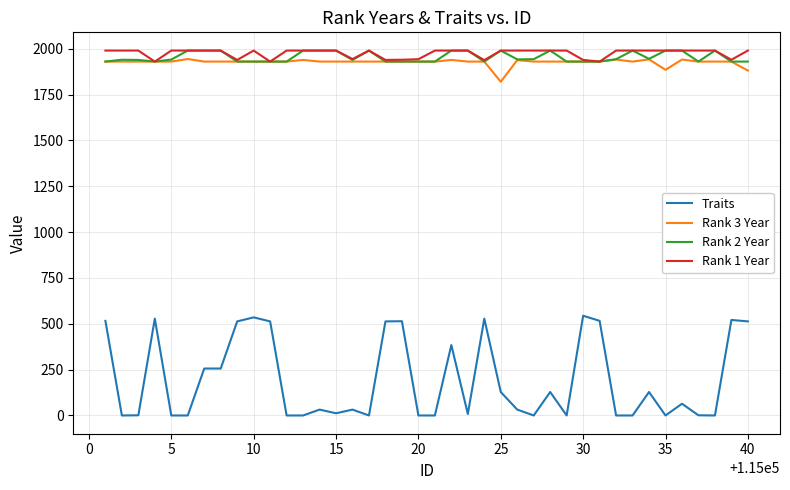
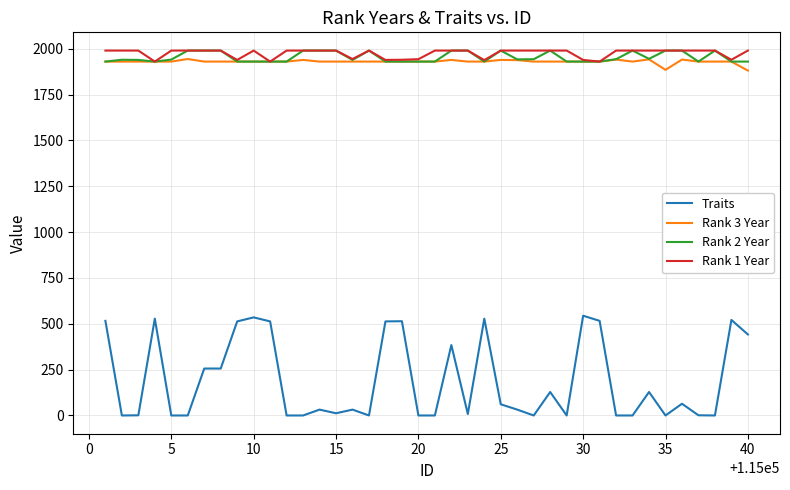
  {
    "Traits": {
      "5": 0,
      "10": 540,
      "15": 10,
      "20": 0,
-     "25": 130,
+     "25": 60,
      "30": 540,
      "35": 0,
-     "40": 510
+     "40": 440
    },
    "Rank 3 Year": {
      "15": 1930,
-     "25": 1820,
+     "25": 1940,
      "35": 1890,
      "40": 1880
    },
    "Rank 2 Year": {
      "40": 1930
    },
    "Rank 1 Year": {
      "5": 1990,
      "10": 1990,
      "40": 1990
    }
  }
